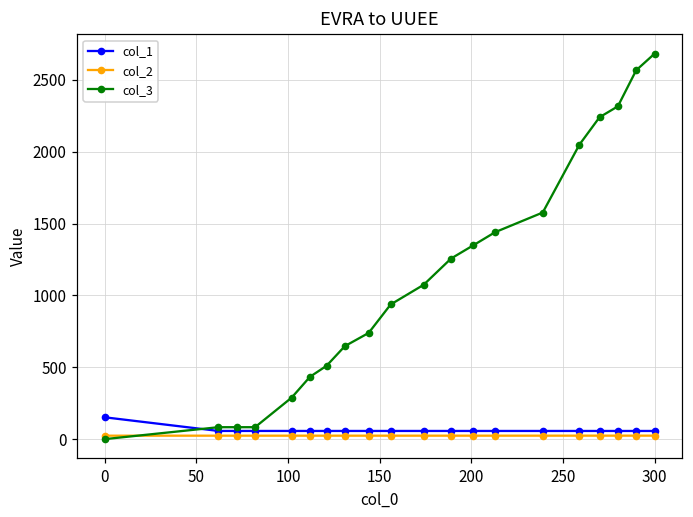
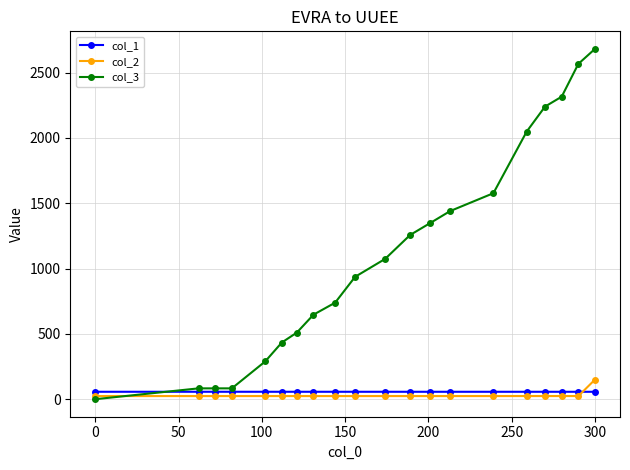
  {
    "col_1": {
-     "0": 150,
+     "0": 60,
      "300": 60
    },
    "col_2": {
      "0": 20,
-     "300": 20
+     "300": 150
    },
    "col_3": {
      "0": 0,
      "300": 2680
    }
  }
